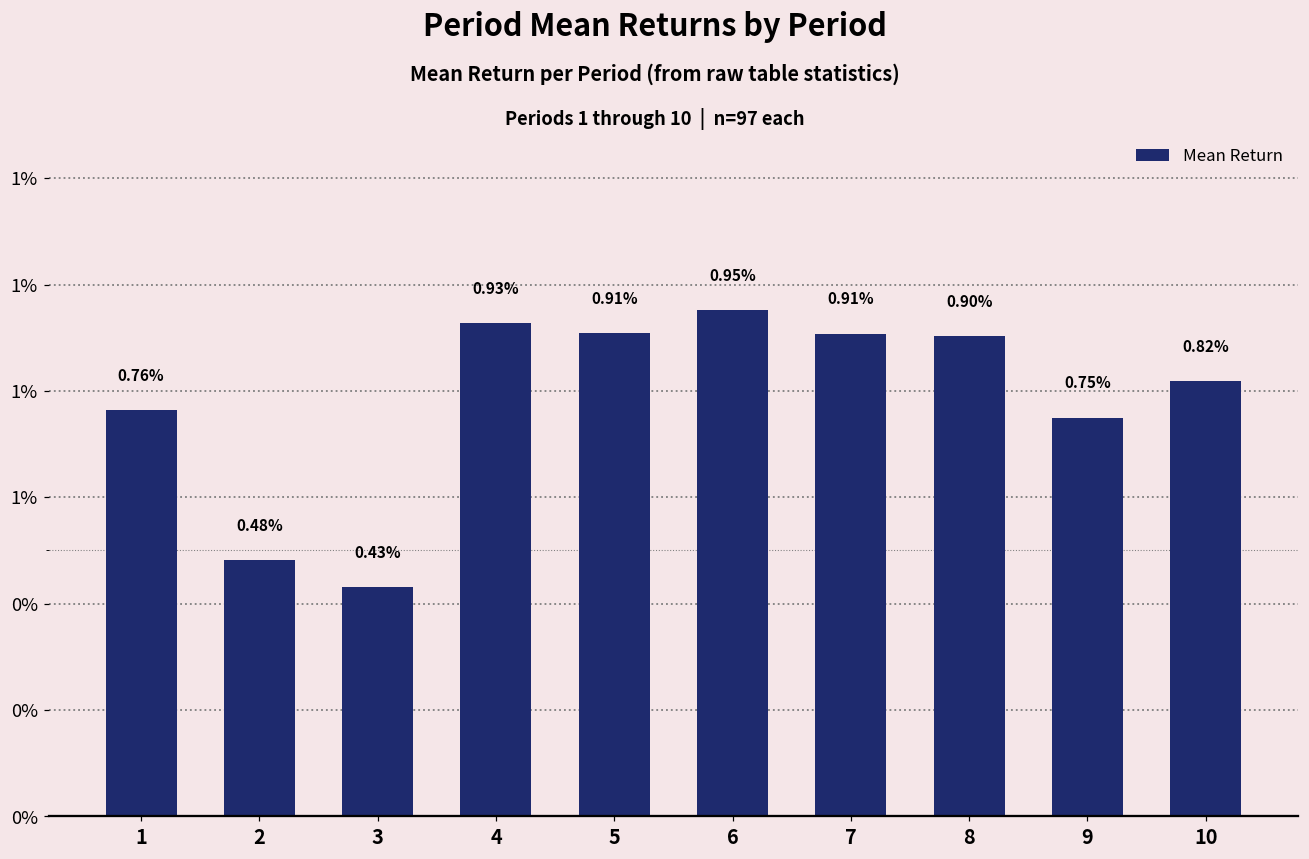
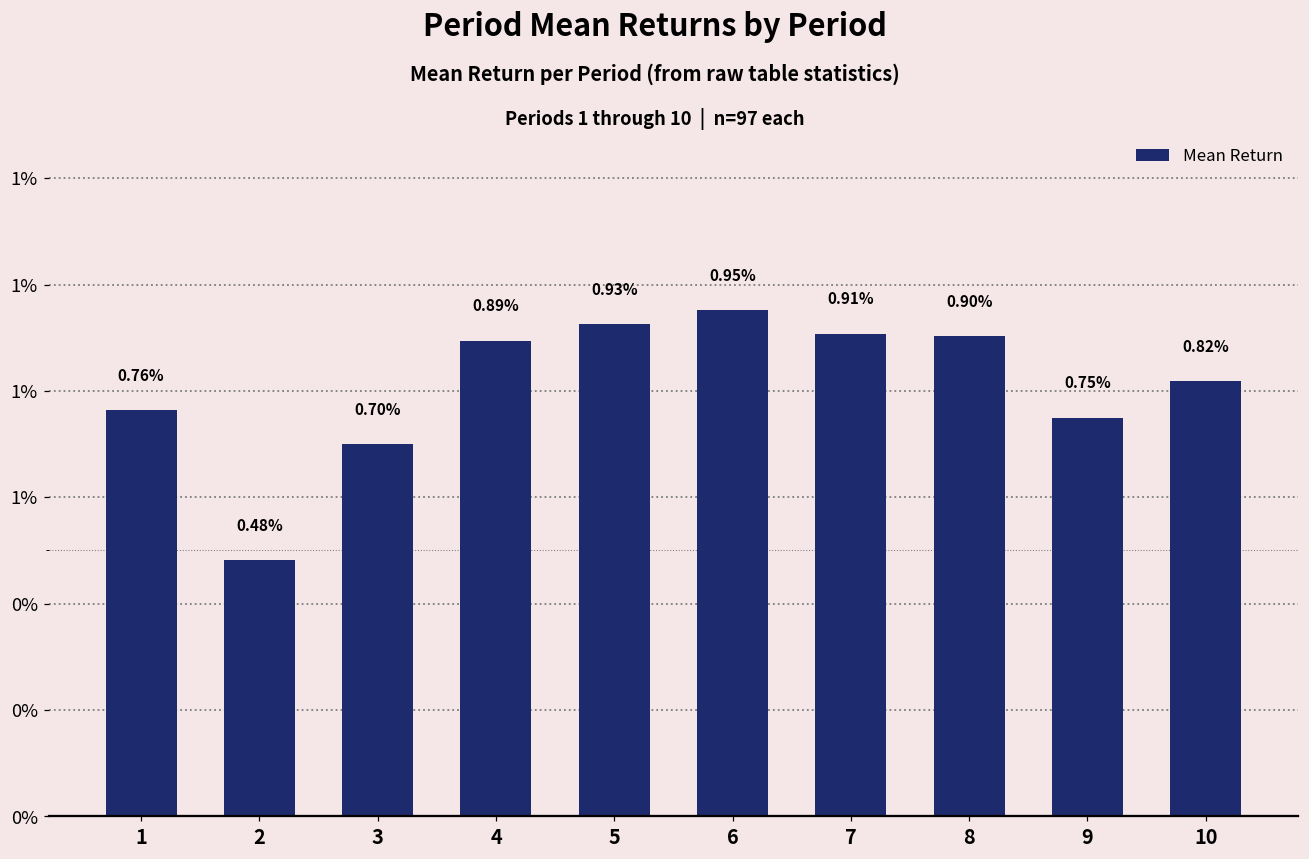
  {
    "1": "0.76%",
    "2": "0.48%",
-   "3": "0.43%",
-   "4": "0.93%",
-   "5": "0.91%",
+   "3": "0.70%",
+   "4": "0.89%",
+   "5": "0.93%",
    "6": "0.95%",
    "7": "0.91%",
    "8": "0.90%",
    "9": "0.75%",
    "10": "0.82%"
  }
